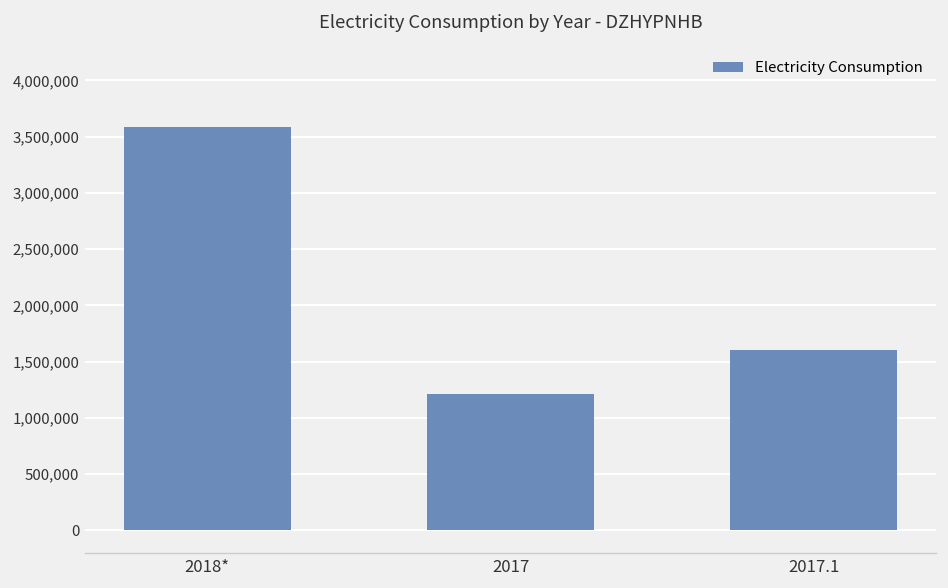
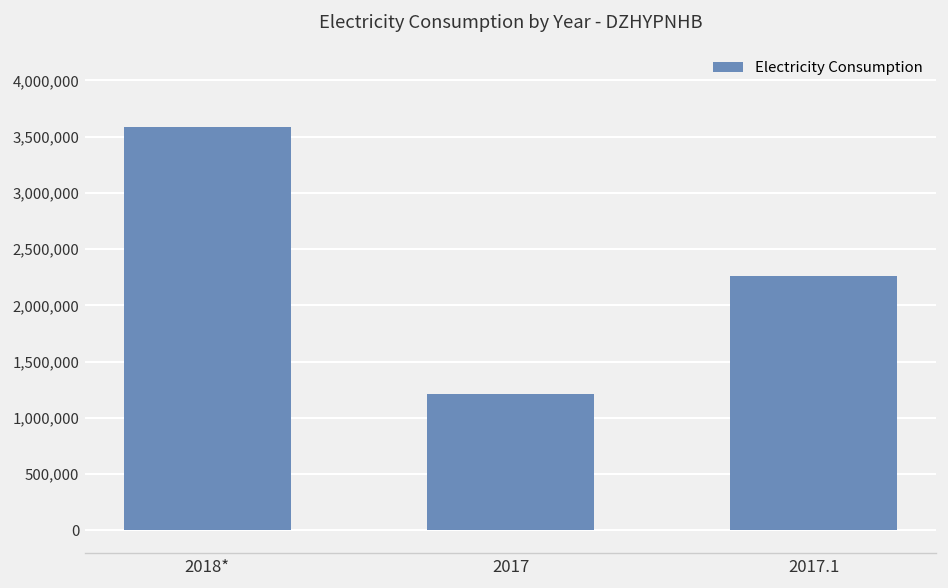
  {
    "2018*": "3,600,000",
    "2017": "1,200,000",
-   "2017.1": "1,600,000"
+   "2017.1": "2,300,000"
  }
